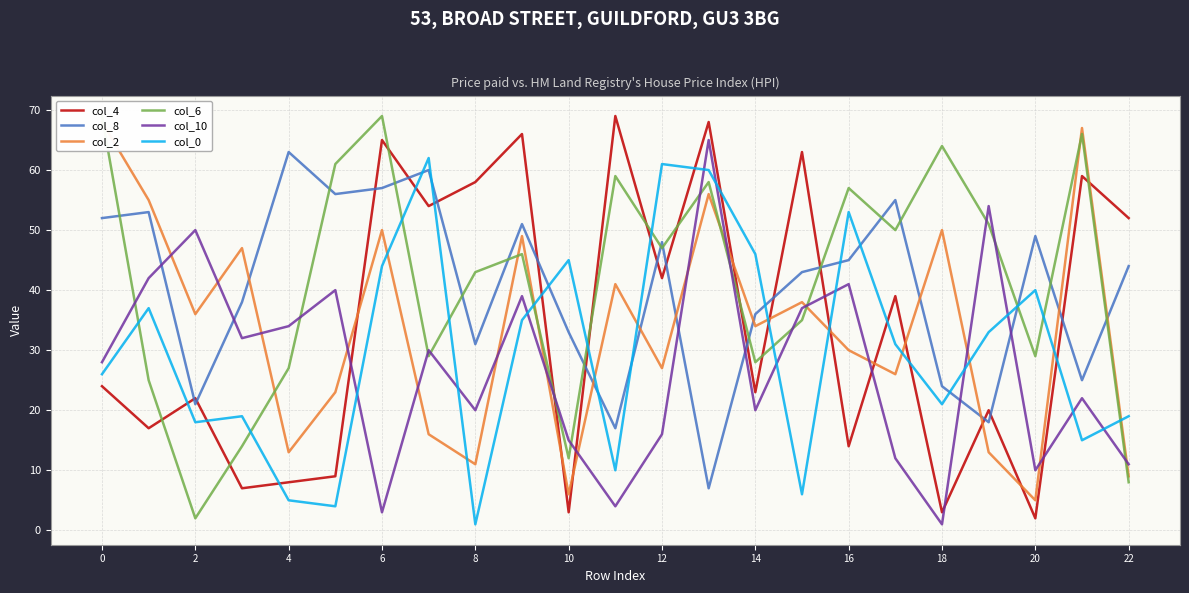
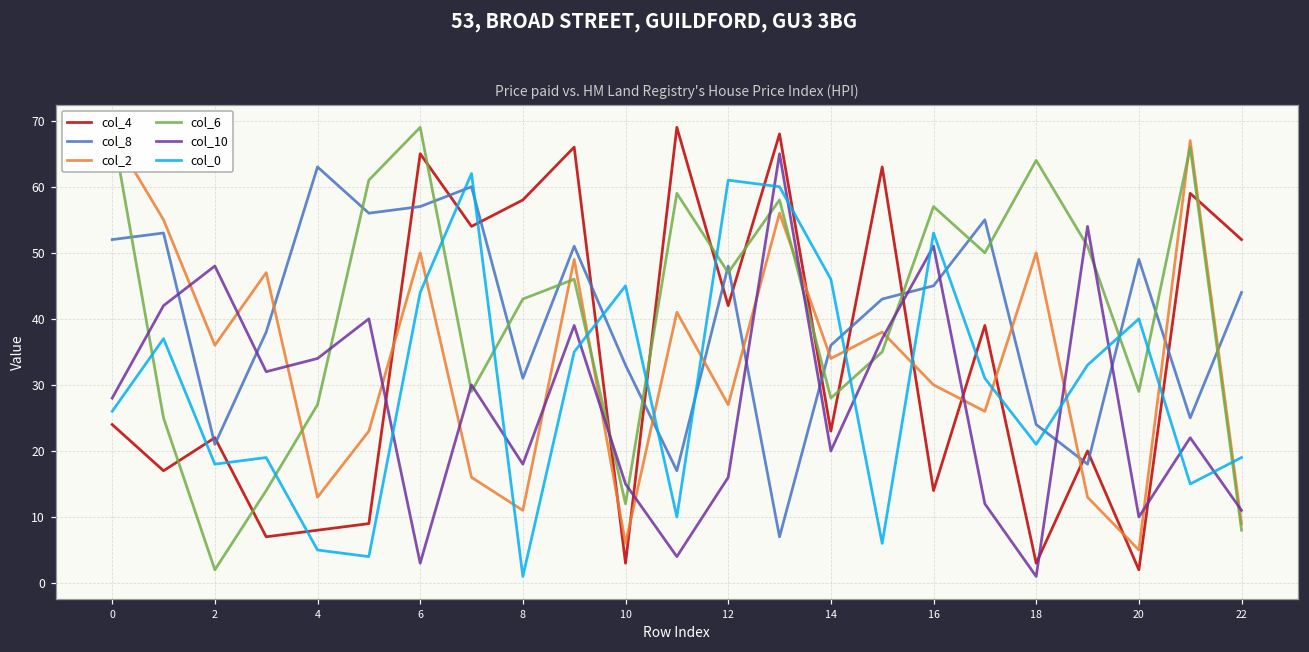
  {
    "col_4": {
      "0": 24,
      "2": 22,
      "4": 8,
      "6": 65,
      "8": 58,
      "10": 3,
      "12": 42,
      "14": 23,
      "16": 14,
      "18": 3,
      "20": 2,
      "22": 52
    },
    "col_8": {
      "0": 52,
      "2": 21,
      "4": 63,
      "6": 57,
      "8": 31,
      "10": 33,
      "12": 48,
      "14": 36,
      "16": 45,
      "18": 24,
      "20": 49,
      "22": 44
    },
    "col_2": {
      "2": 36,
      "4": 13,
      "6": 50,
      "8": 11,
      "10": 6,
      "12": 27,
      "14": 34,
      "16": 30,
      "18": 50,
      "20": 5,
      "22": 9
    },
    "col_6": {
      "2": 2,
      "4": 27,
      "6": 69,
      "8": 43,
      "10": 12,
      "12": 47,
      "14": 28,
      "16": 57,
      "18": 64,
      "20": 29,
      "22": 8
    },
    "col_10": {
      "0": 28,
-     "2": 50,
+     "2": 48,
      "4": 34,
      "6": 3,
-     "8": 20,
+     "8": 18,
      "10": 15,
      "12": 16,
      "14": 20,
-     "16": 41,
+     "16": 51,
      "18": 1,
      "20": 10,
      "22": 11
    },
    "col_0": {
      "0": 26,
      "2": 18,
      "4": 5,
      "6": 44,
      "8": 1,
      "10": 45,
      "12": 61,
      "14": 46,
      "16": 53,
      "18": 21,
      "20": 40,
      "22": 19
    }
  }
